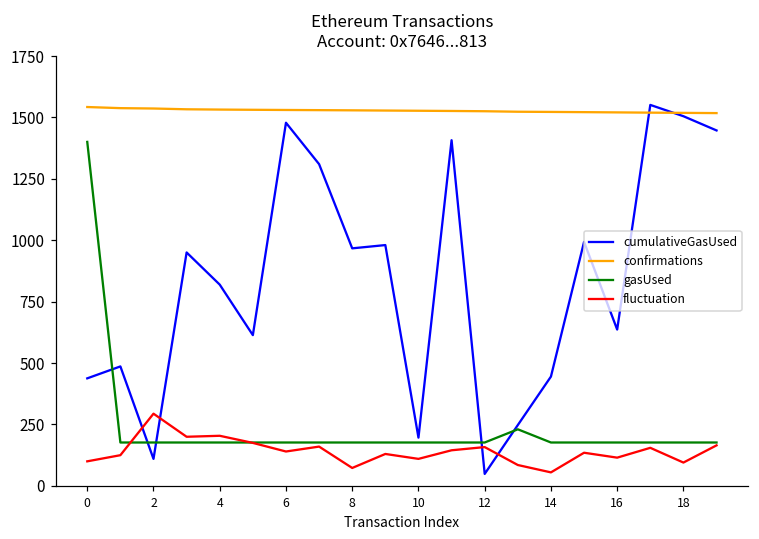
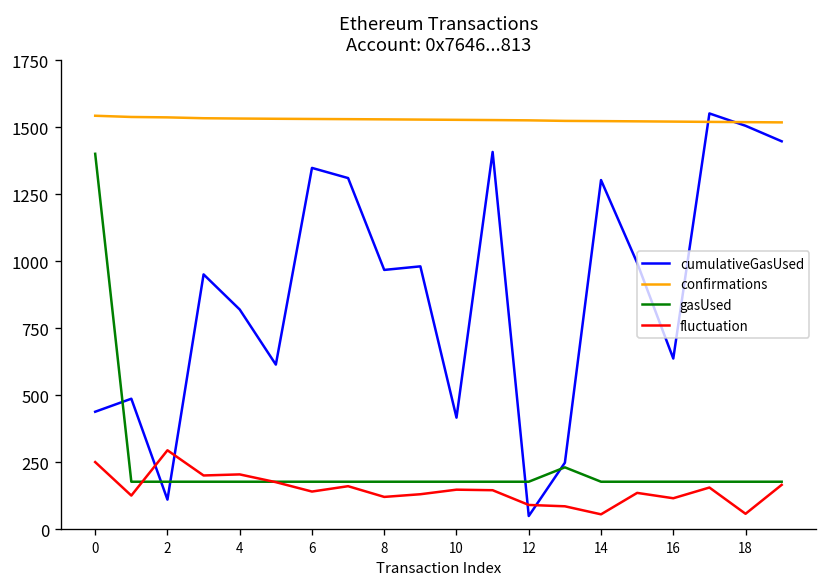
  {
    "cumulativeGasUsed": {
      "0": 440,
      "2": 110,
      "4": 820,
-     "6": 1480,
+     "6": 1350,
      "8": 970,
-     "10": 200,
+     "10": 420,
      "12": 50,
-     "14": 450,
+     "14": 1300,
      "16": 640,
      "18": 1500
    },
    "confirmations": {
      "0": 1540,
      "2": 1540,
      "4": 1530,
      "6": 1530,
      "8": 1530,
      "10": 1530,
      "12": 1530,
      "14": 1520,
      "16": 1520,
      "18": 1520
    },
    "gasUsed": {
      "0": 1400,
      "2": 180,
      "4": 180,
      "6": 180,
      "8": 180,
      "10": 180,
      "12": 180,
      "14": 180,
      "16": 180,
      "18": 180
    },
    "fluctuation": {
-     "0": 100,
+     "0": 250,
      "2": 290,
      "4": 200,
      "6": 140,
-     "8": 70,
-     "10": 110,
-     "12": 160,
+     "8": 120,
+     "10": 150,
+     "12": 90,
      "14": 60,
      "16": 120,
-     "18": 100
+     "18": 60
    }
  }
